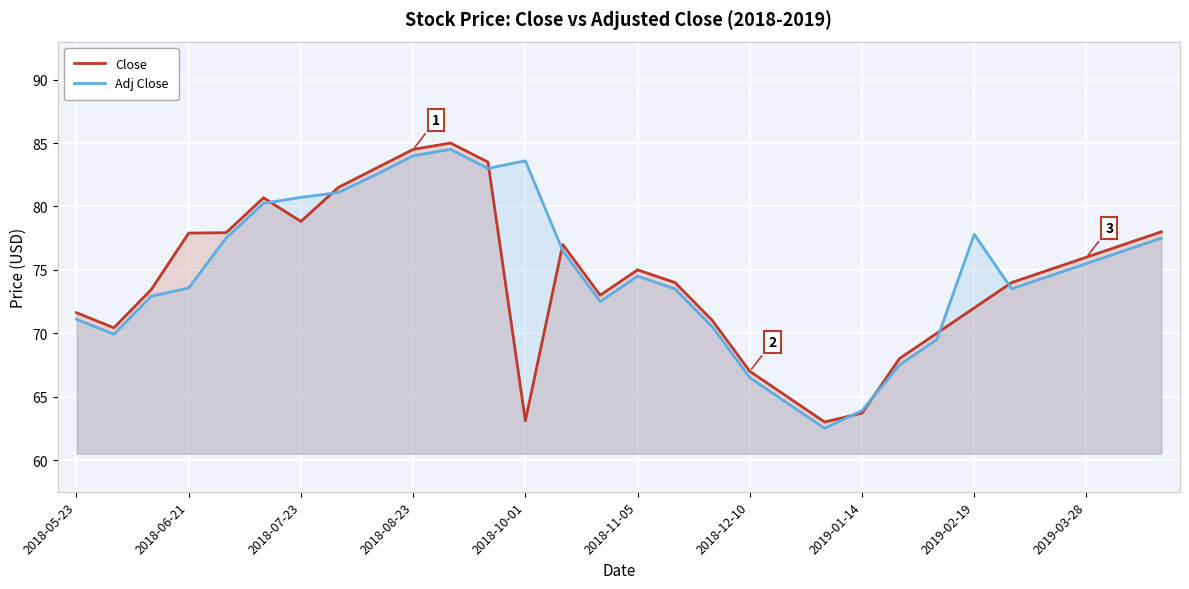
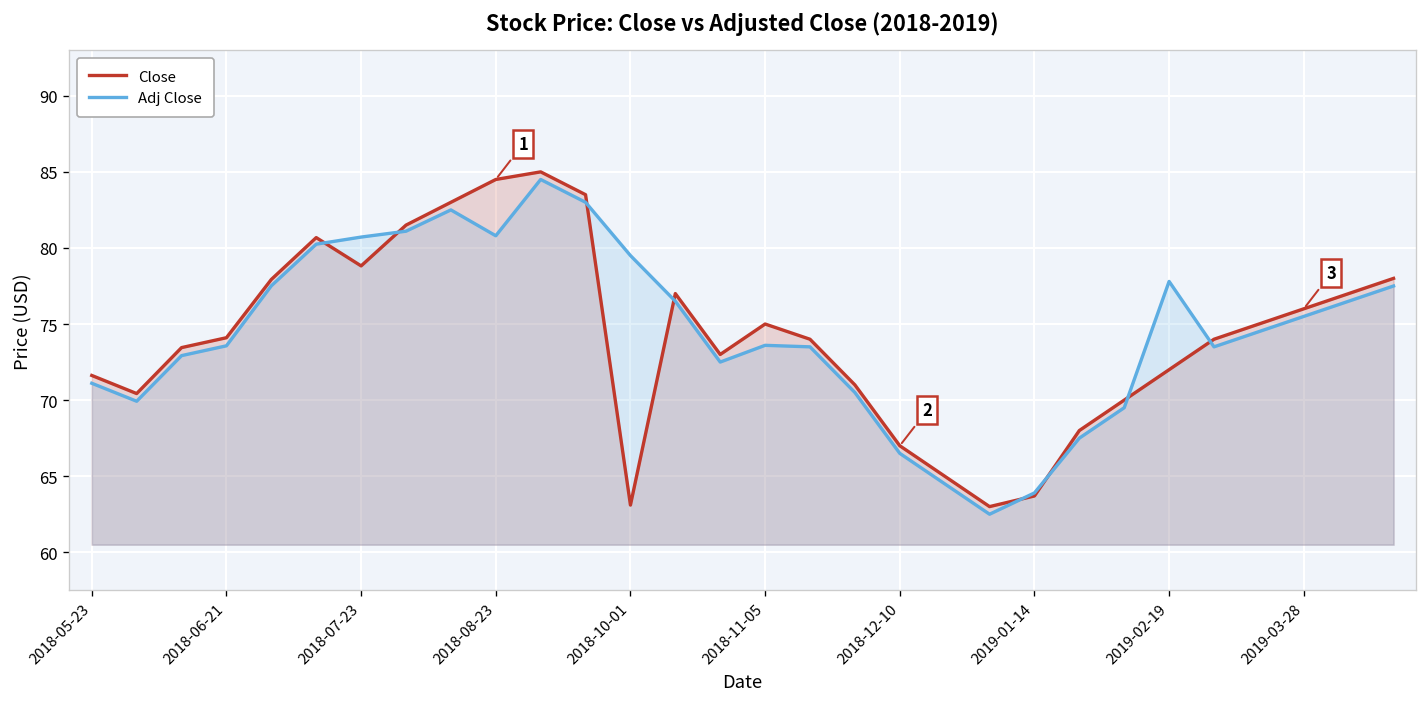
  {
    "Close": {
      "2018-05-23": 71.6,
-     "2018-06-21": 77.9,
+     "2018-06-21": 74.1,
      "2018-07-23": 78.8,
      "2018-10-01": 63.1,
      "2018-11-05": 75.0,
      "2019-02-19": 72.0
    },
    "Adj Close": {
      "2018-05-23": 71.1,
      "2018-06-21": 73.6,
      "2018-07-23": 80.7,
-     "2018-08-23": 84.0,
-     "2018-10-01": 83.6,
-     "2018-11-05": 74.5,
+     "2018-08-23": 80.8,
+     "2018-10-01": 79.5,
+     "2018-11-05": 73.6,
      "2018-12-10": 66.5,
      "2019-02-19": 77.8,
      "2019-03-28": 75.5
    }
  }
